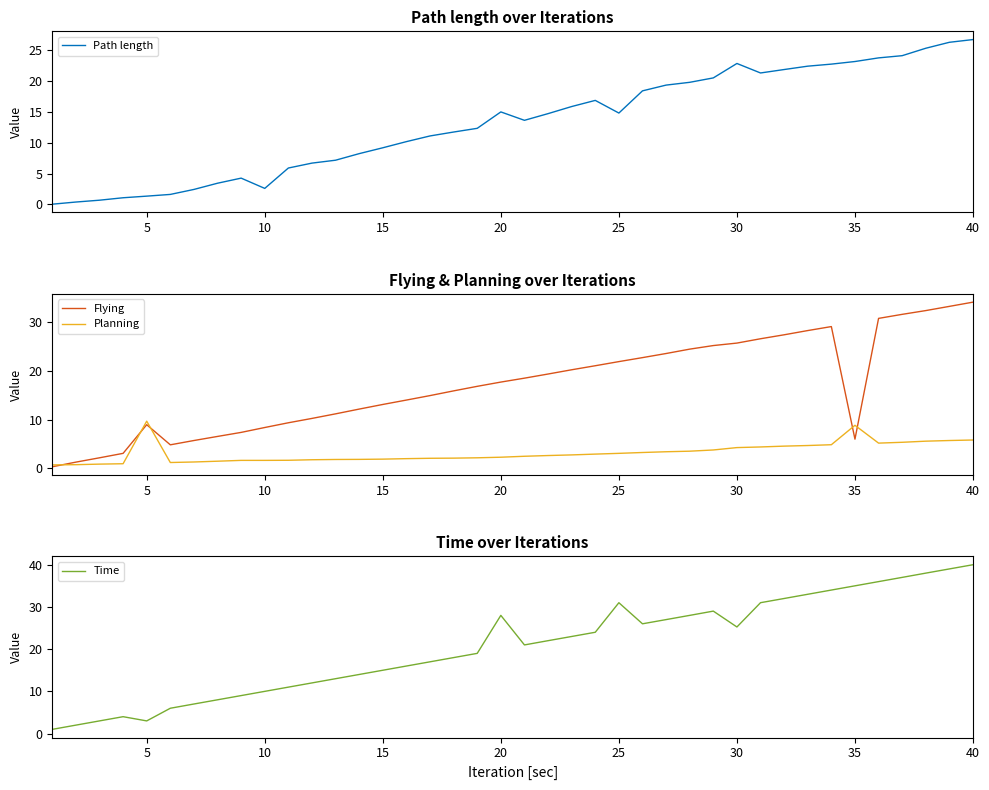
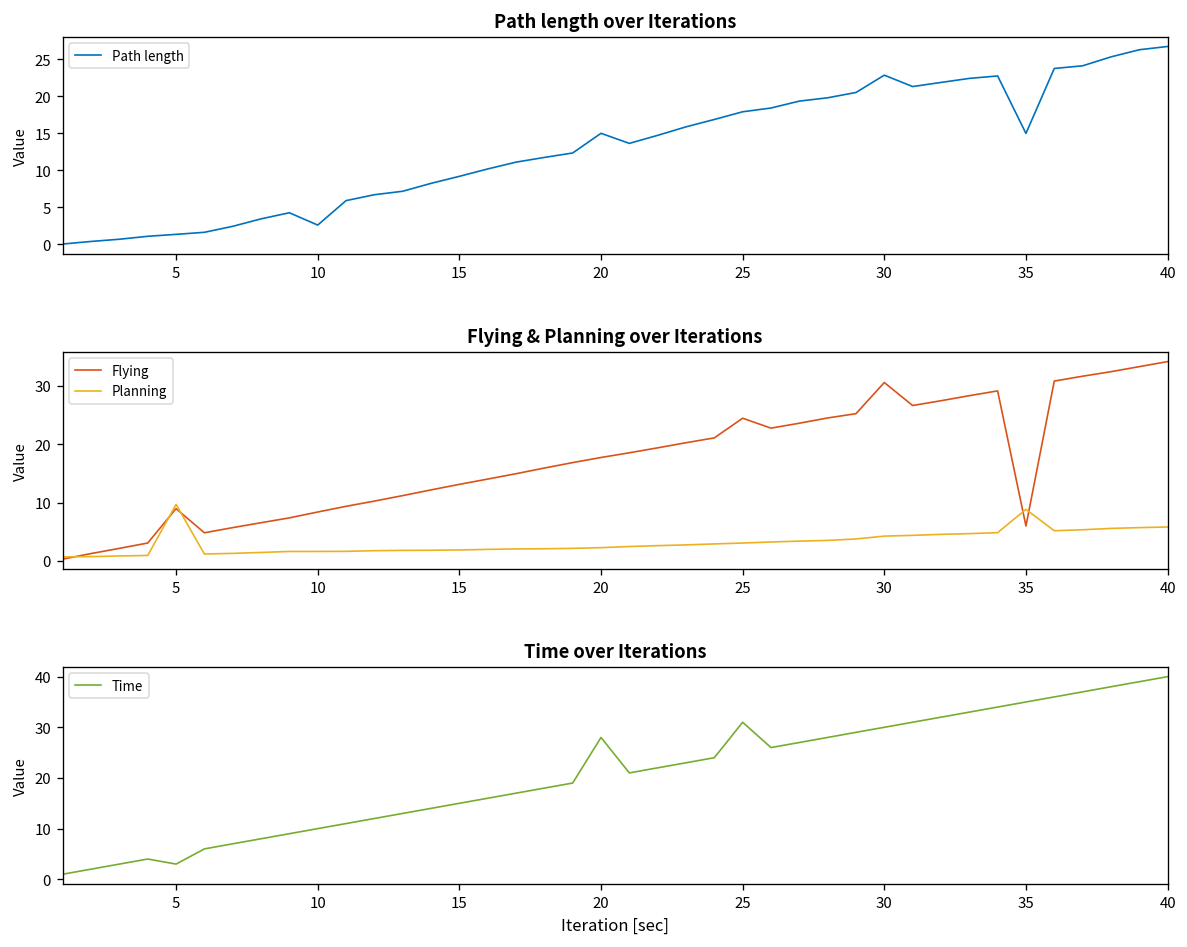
  {
    "Path length over Iterations": {
      "5": 1,
      "10": 3,
      "15": 9,
      "20": 15,
-     "25": 15,
+     "25": 18,
      "30": 23,
-     "35": 23,
+     "35": 15,
      "40": 27
    },
    "Flying & Planning over Iterations": {
      "Flying": {
        "5": 9,
        "10": 8,
        "15": 13,
        "20": 18,
-       "25": 22,
-       "30": 26,
+       "25": 24,
+       "30": 31,
        "35": 6,
        "40": 34
      },
      "Planning": {
        "5": 10,
        "10": 2,
        "15": 2,
        "20": 2,
        "25": 3,
        "30": 4,
        "35": 9,
        "40": 6
      }
    },
    "Time over Iterations": {
      "5": 3,
      "10": 10,
      "15": 15,
      "20": 28,
      "25": 31,
-     "30": 25,
+     "30": 30,
      "35": 35,
      "40": 40
    }
  }
